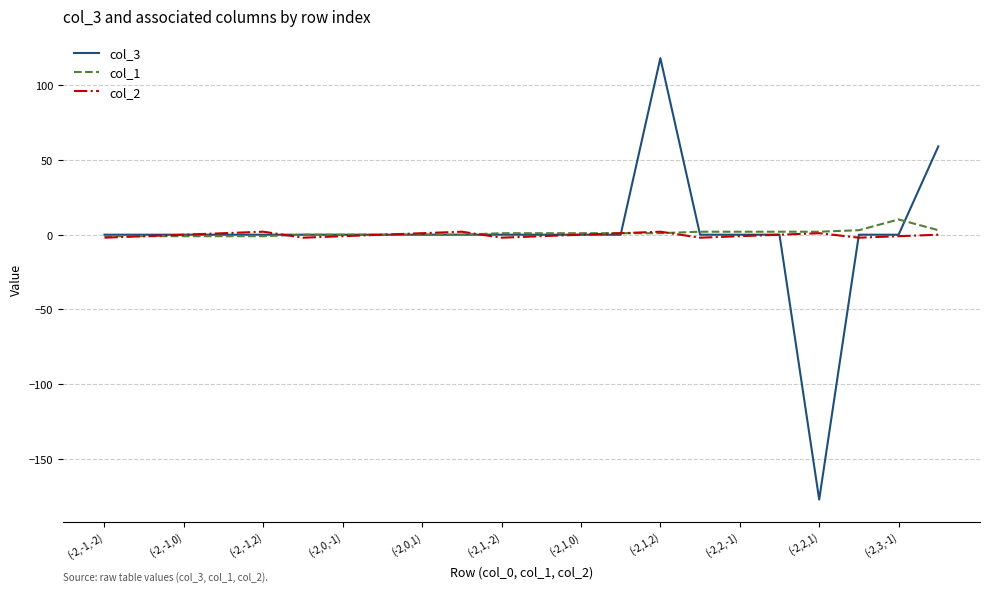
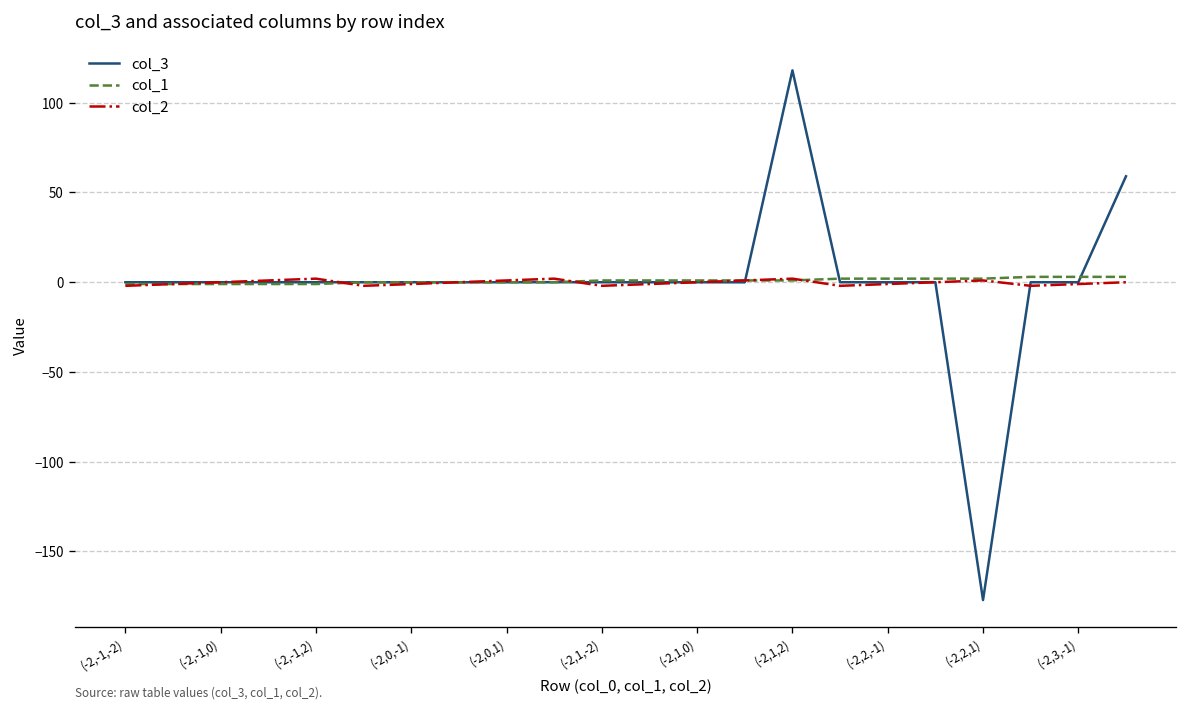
  {
    "col_3": {
      "(-2,1,2)": 118,
      "(-2,2,1)": -177
    },
    "col_1": {
      "(-2,2,-1)": 2,
-     "(-2,3,-1)": 10
+     "(-2,3,-1)": 3
    },
    "col_2": {
      "(-2,-1,2)": 2,
      "(-2,1,-2)": -2
    }
  }
